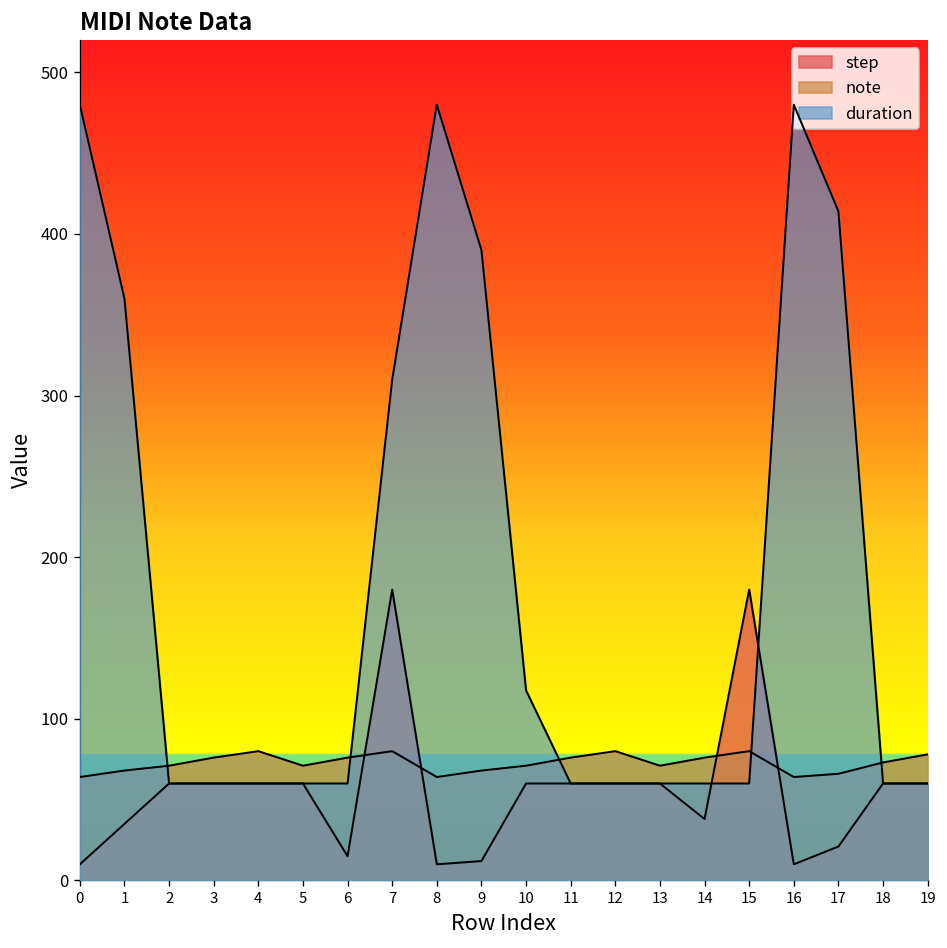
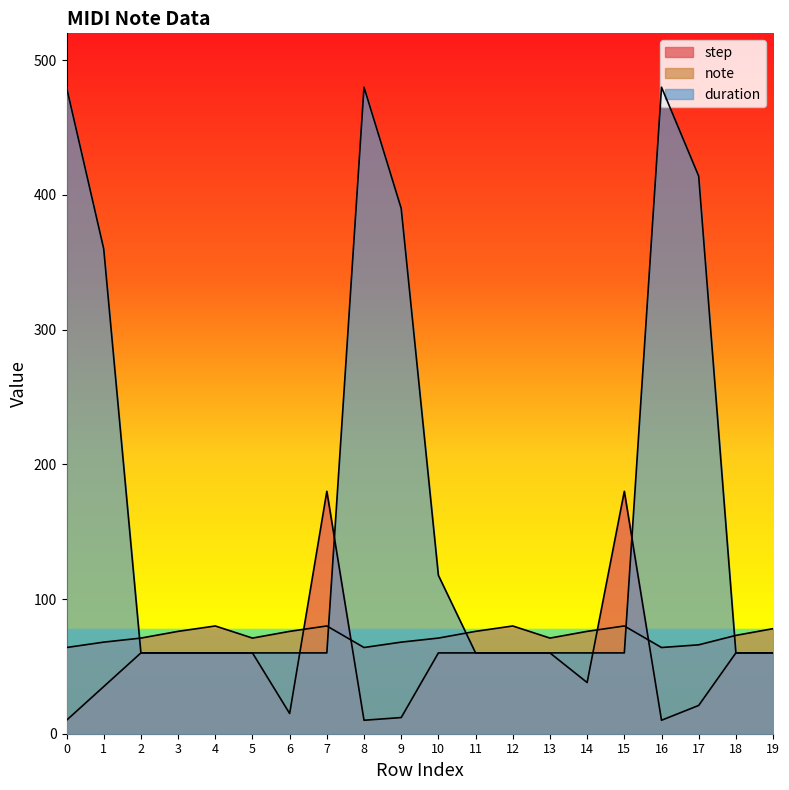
  {
    "duration": {
      "0": 480,
      "1": 360,
      "6": 60,
-     "7": 310,
+     "7": 60,
      "8": 480,
      "9": 390,
      "10": 118,
      "14": 60,
      "15": 60,
      "17": 414
    }
  }
